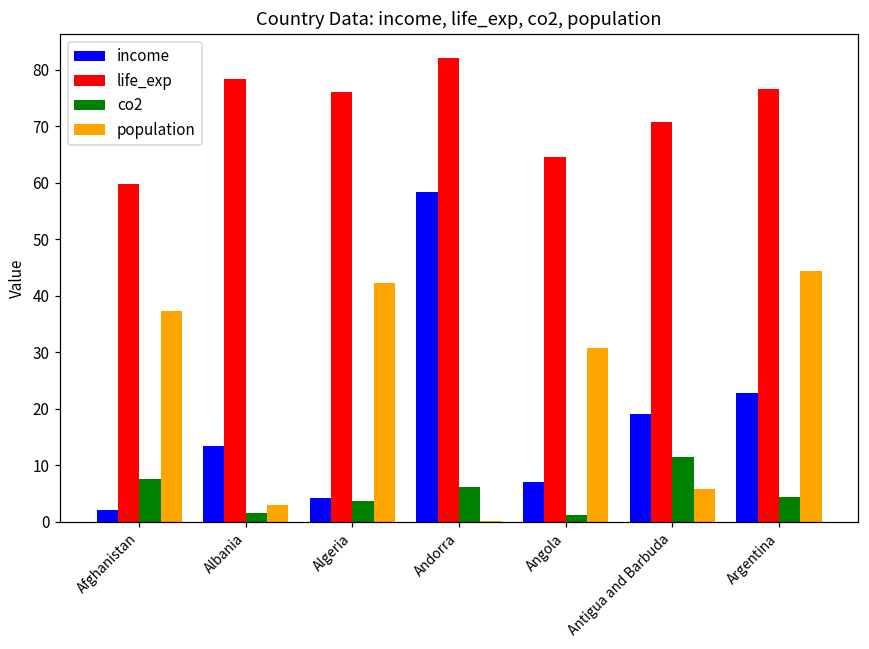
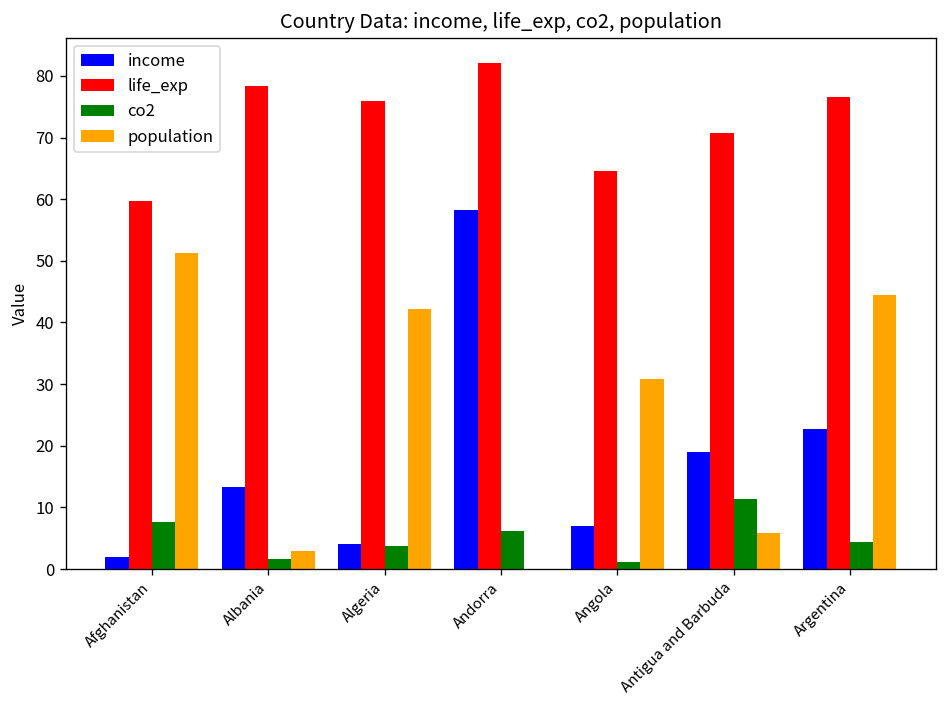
  {
    "income": {
      "Afghanistan": 2,
      "Albania": 13,
      "Algeria": 4,
      "Andorra": 58,
      "Angola": 7,
      "Antigua and Barbuda": 19,
      "Argentina": 23
    },
    "life_exp": {
      "Afghanistan": 60,
      "Albania": 78,
      "Algeria": 76,
      "Andorra": 82,
      "Angola": 65,
      "Antigua and Barbuda": 71,
      "Argentina": 77
    },
    "co2": {
      "Afghanistan": 8,
      "Albania": 2,
      "Algeria": 4,
      "Andorra": 6,
      "Angola": 1,
      "Antigua and Barbuda": 11,
      "Argentina": 4
    },
    "population": {
-     "Afghanistan": 37,
+     "Afghanistan": 51,
      "Albania": 3,
      "Algeria": 42,
      "Angola": 31,
      "Antigua and Barbuda": 6,
      "Argentina": 44
    }
  }
